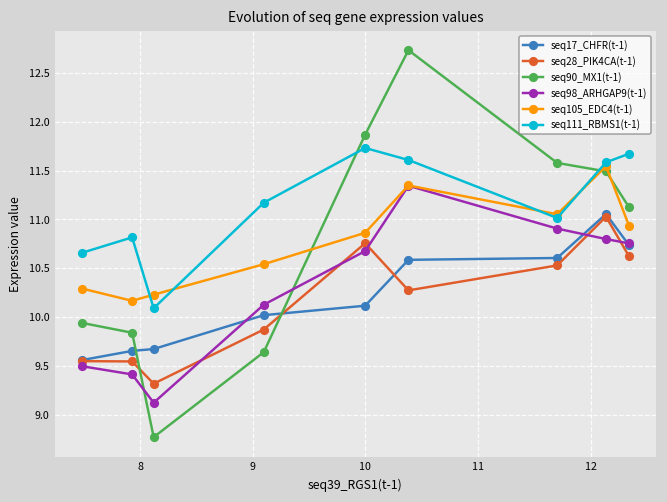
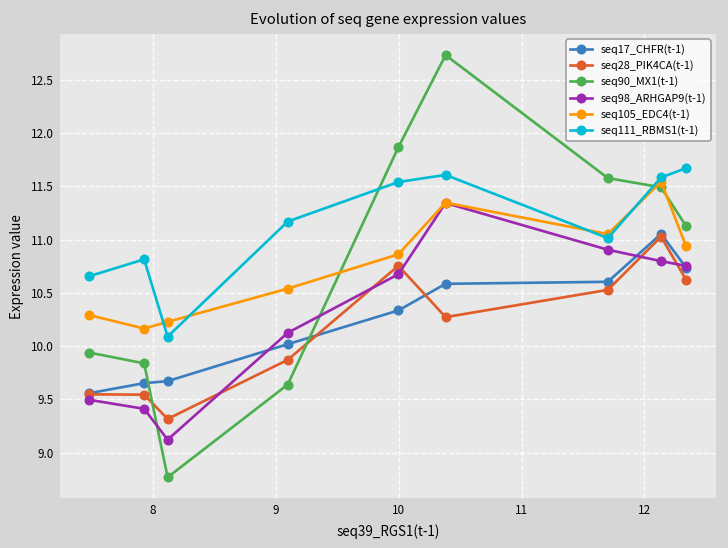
  {
    "seq17_CHFR(t-1)": {
-     "10": 10.1
+     "10": 10.3
    },
    "seq28_PIK4CA(t-1)": {
      "10": 10.8
    },
    "seq90_MX1(t-1)": {
      "10": 11.9
    },
    "seq98_ARHGAP9(t-1)": {
      "10": 10.7
    },
    "seq105_EDC4(t-1)": {
      "10": 10.9
    },
    "seq111_RBMS1(t-1)": {
-     "10": 11.7
+     "10": 11.5
    }
  }
